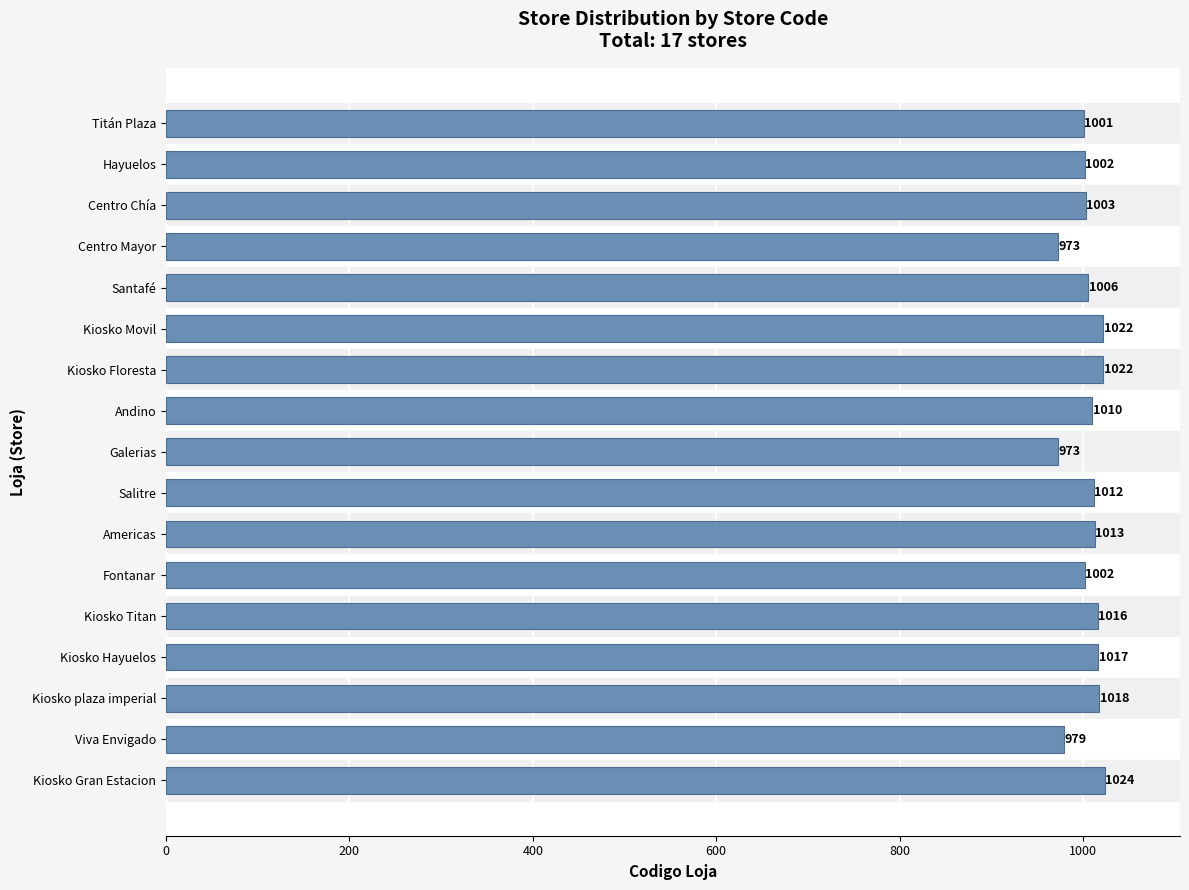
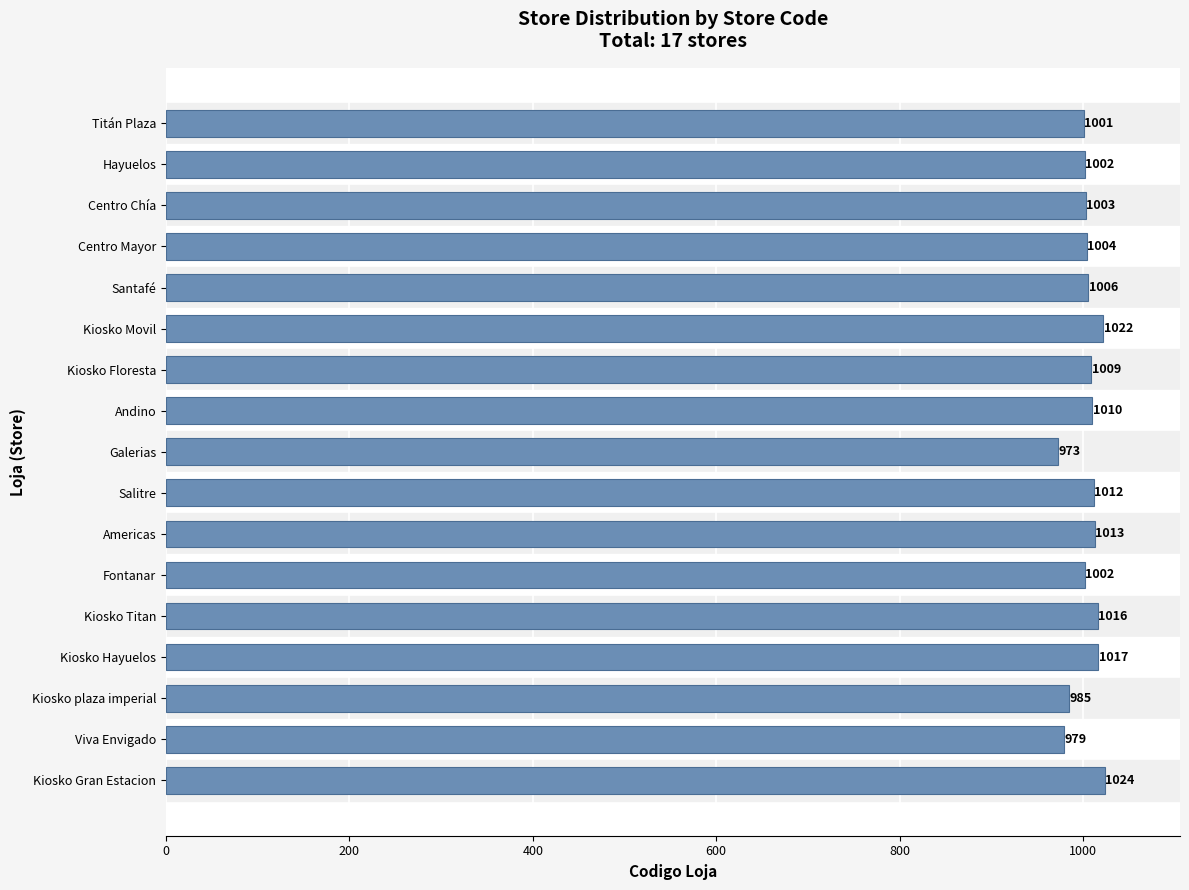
  {
    "Titán Plaza": 1001,
    "Hayuelos": 1002,
    "Centro Chía": 1003,
-   "Centro Mayor": 973,
+   "Centro Mayor": 1004,
    "Santafé": 1006,
    "Kiosko Movil": 1022,
-   "Kiosko Floresta": 1022,
+   "Kiosko Floresta": 1009,
    "Andino": 1010,
    "Galerias": 973,
    "Salitre": 1012,
    "Americas": 1013,
    "Fontanar": 1002,
    "Kiosko Titan": 1016,
    "Kiosko Hayuelos": 1017,
-   "Kiosko plaza imperial": 1018,
+   "Kiosko plaza imperial": 985,
    "Viva Envigado": 979,
    "Kiosko Gran Estacion": 1024
  }
